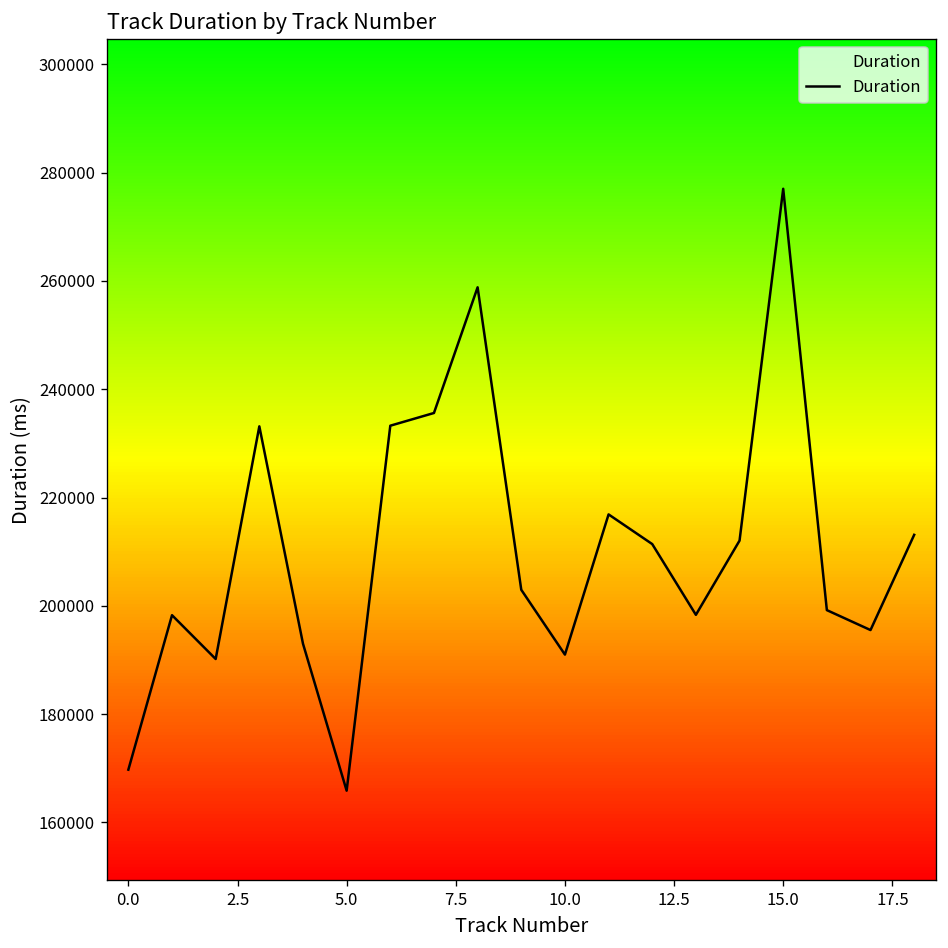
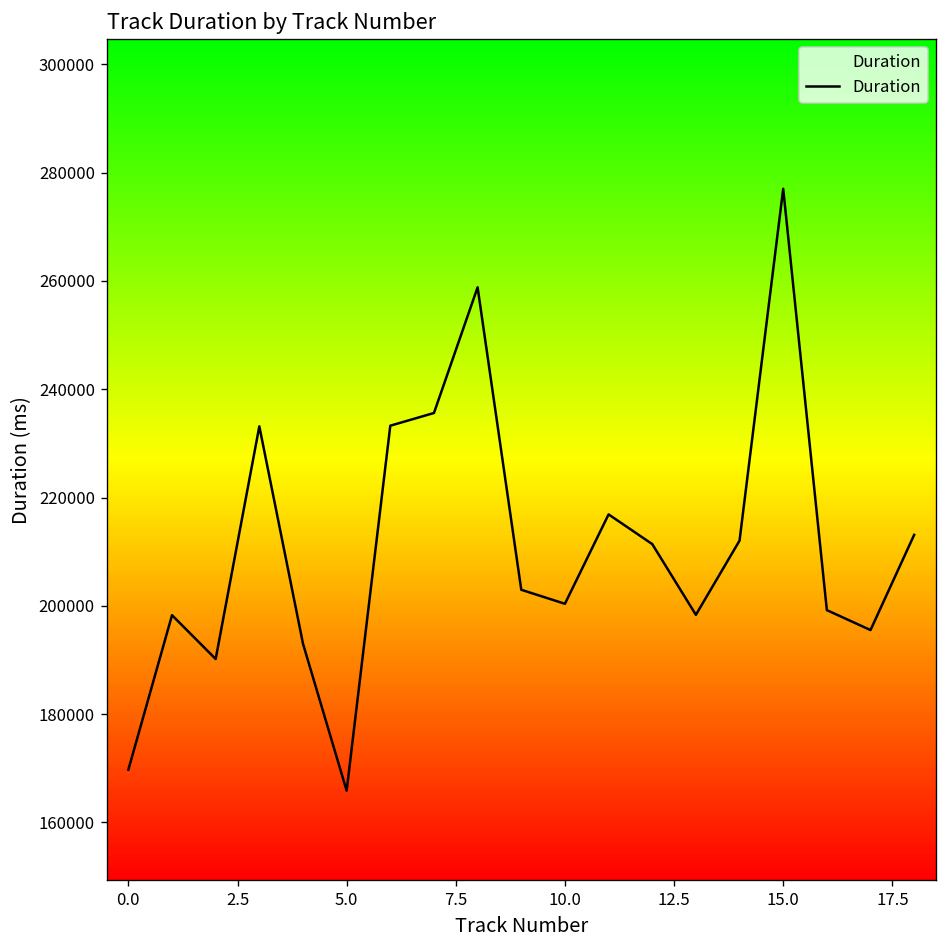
  {
    "0.0": 170000,
    "5.0": 166000,
-   "10.0": 191000,
+   "10.0": 200000,
    "15.0": 277000
  }
